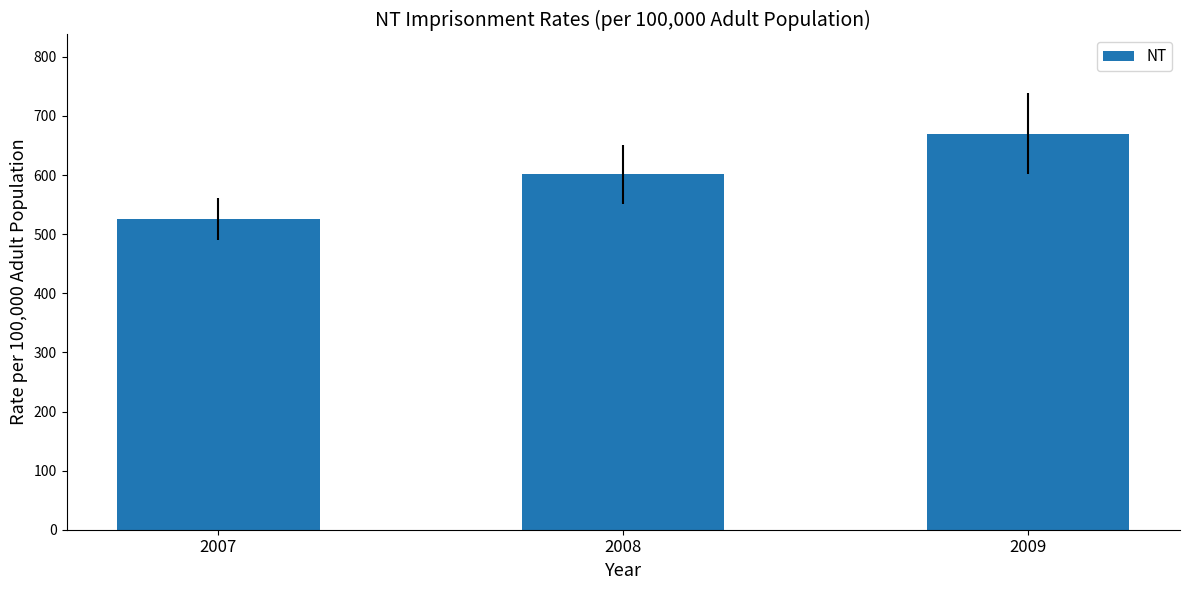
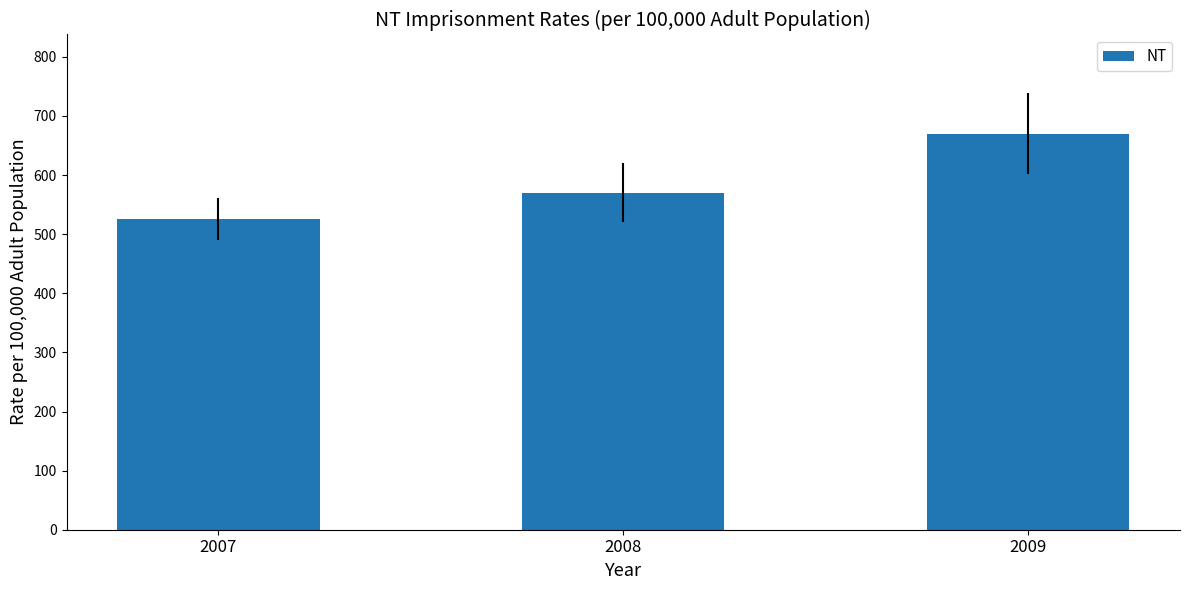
  {
    "2007": 530,
-   "2008": 600,
+   "2008": 570,
    "2009": 670
  }
